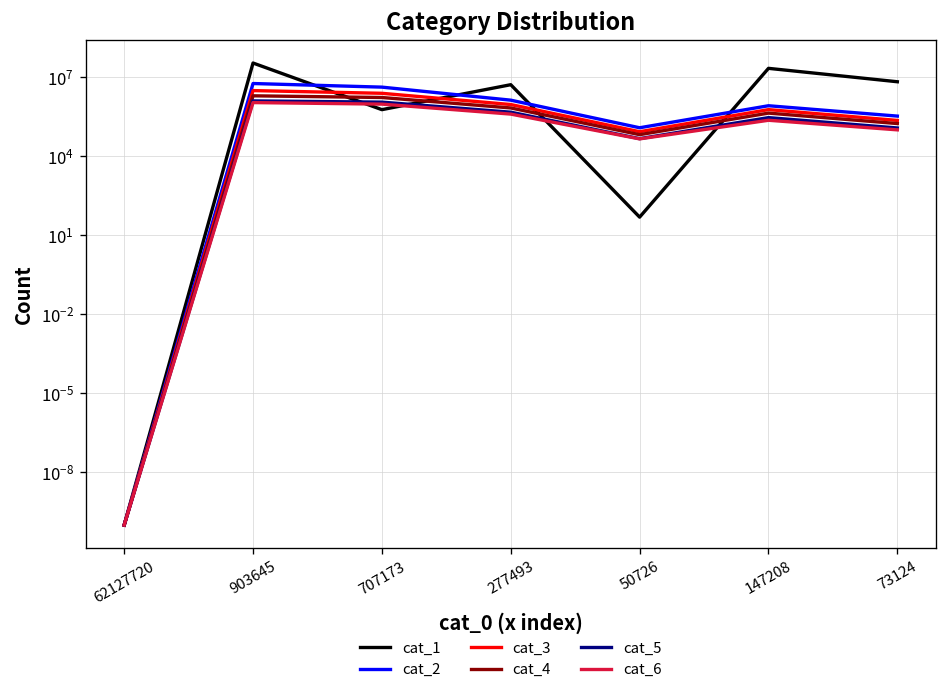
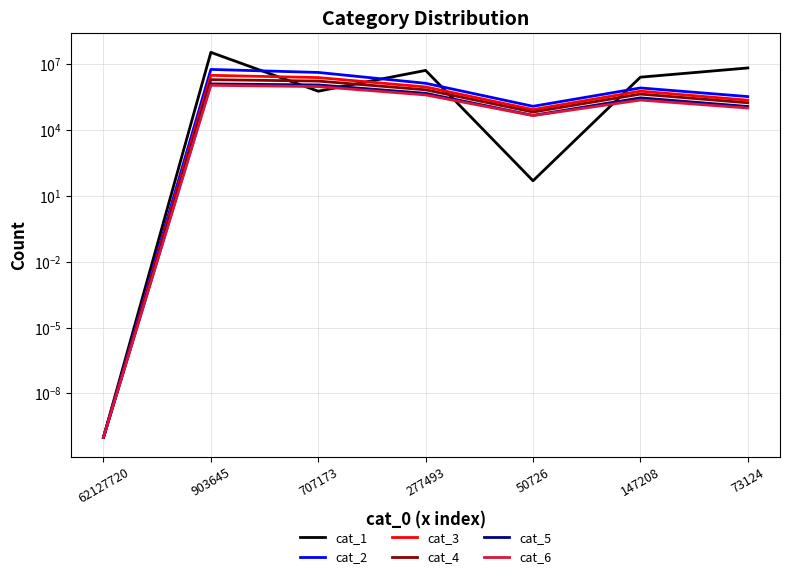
  {
    "cat_1": {
      "903645": 30000000,
      "707173": 600000,
      "277493": 5000000,
      "50726": 50,
-     "147208": 20000000,
+     "147208": 3000000,
      "73124": 7000000
    },
    "cat_2": {
      "903645": 6000000,
      "707173": 4000000,
      "277493": 1000000,
      "50726": 100000,
      "147208": 800000,
      "73124": 300000
    },
    "cat_3": {
      "903645": 3000000,
      "707173": 2000000,
      "277493": 900000,
      "147208": 600000,
      "73124": 200000
    },
    "cat_4": {
      "903645": 2000000,
      "707173": 2000000,
      "277493": 700000,
      "147208": 400000,
      "73124": 200000
    }
  }
